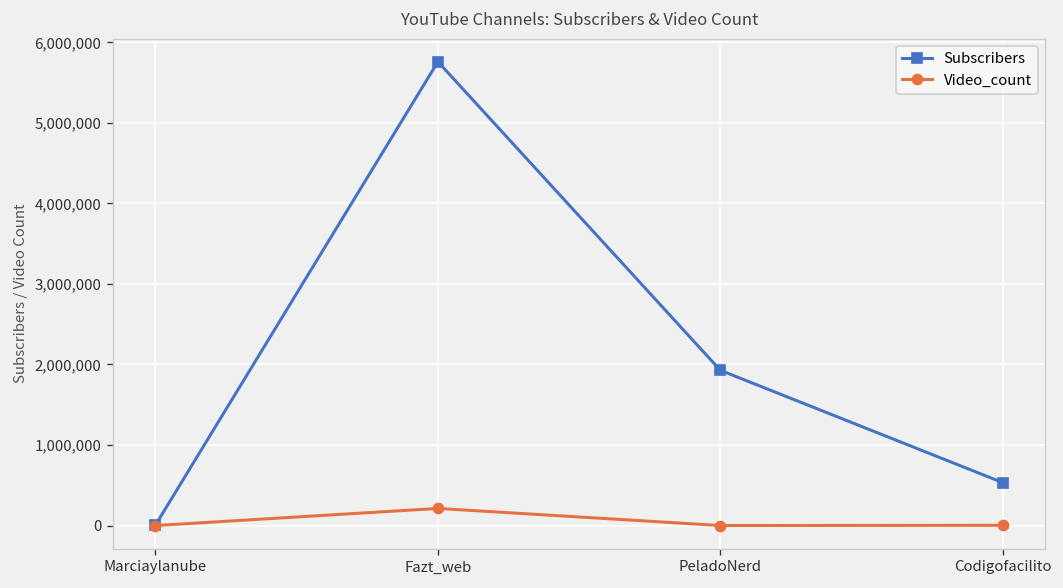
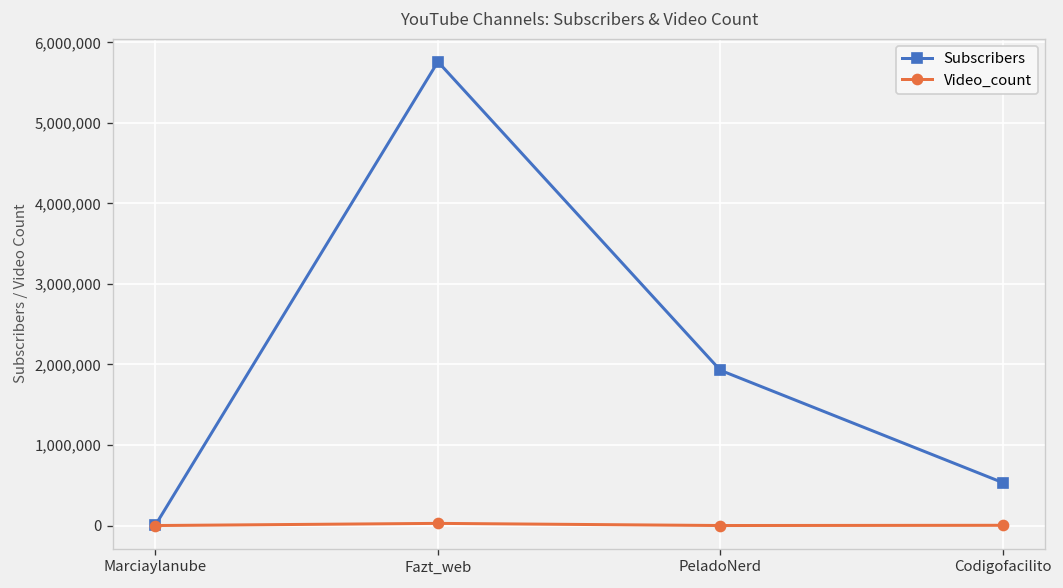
  {
    "Subscribers": {
      "Fazt_web": "5,800,000",
      "PeladoNerd": "1,900,000",
      "Codigofacilito": "500,000"
    },
    "Video_count": {
-     "Fazt_web": "200,000",
+     "Fazt_web": "0",
      "PeladoNerd": "0",
      "Codigofacilito": "0"
    }
  }
